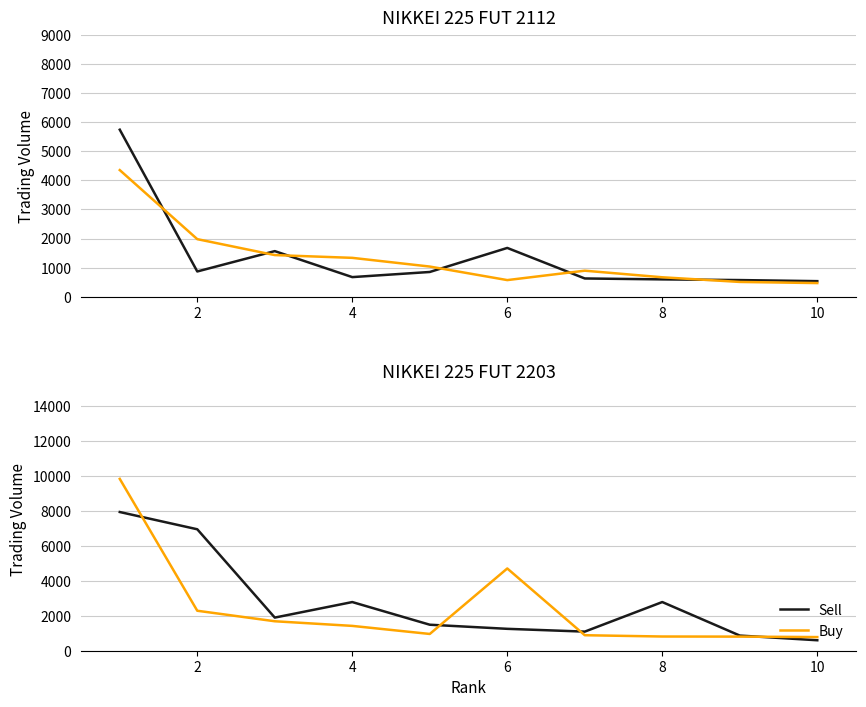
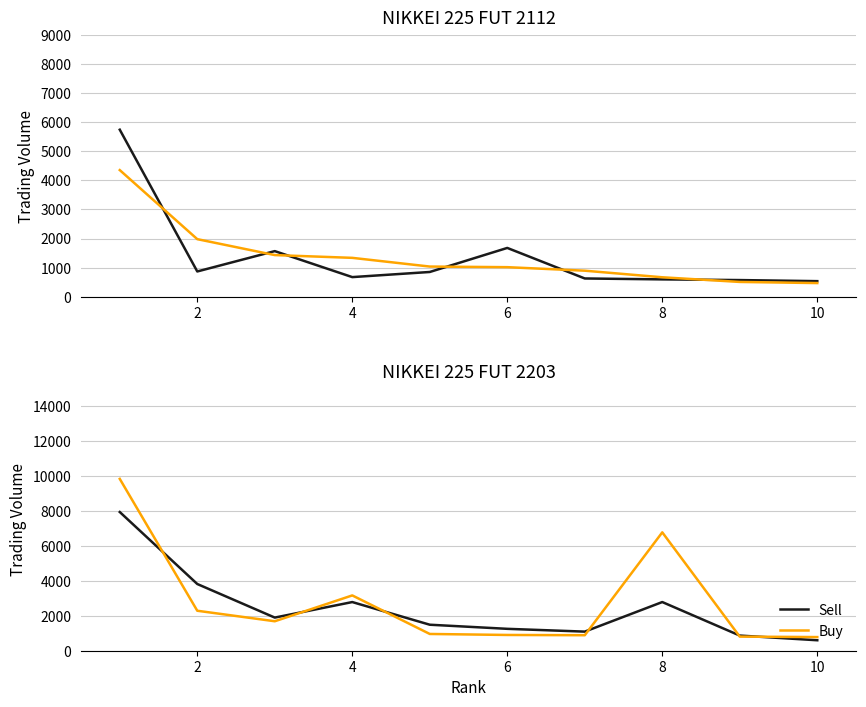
  {
    "NIKKEI 225 FUT 2112": {
      "Sell": {
        "2": 900,
        "4": 700,
        "6": 1700
      },
      "Buy": {
        "2": 2000,
        "4": 1300,
-       "6": 600
+       "6": 1000
      }
    },
    "NIKKEI 225 FUT 2203": {
      "Sell": {
-       "2": 6900,
+       "2": 3800,
        "4": 2800,
        "6": 1300,
        "8": 2800,
        "10": 600
      },
      "Buy": {
        "2": 2300,
-       "4": 1400,
-       "6": 4700,
-       "8": 800,
+       "4": 3200,
+       "6": 900,
+       "8": 6800,
        "10": 800
      }
    }
  }
